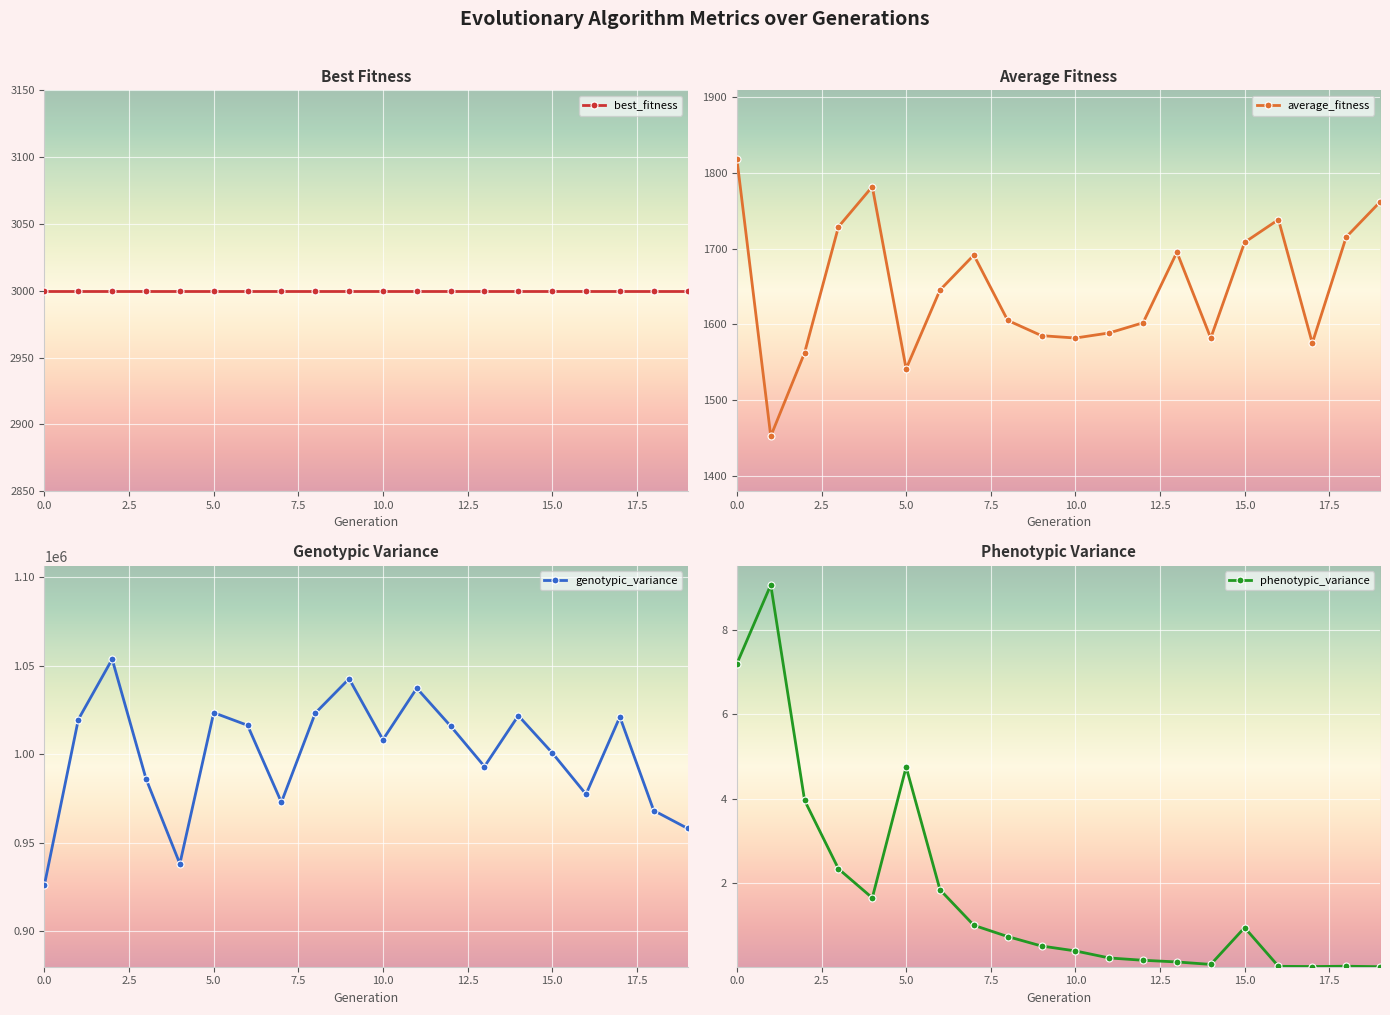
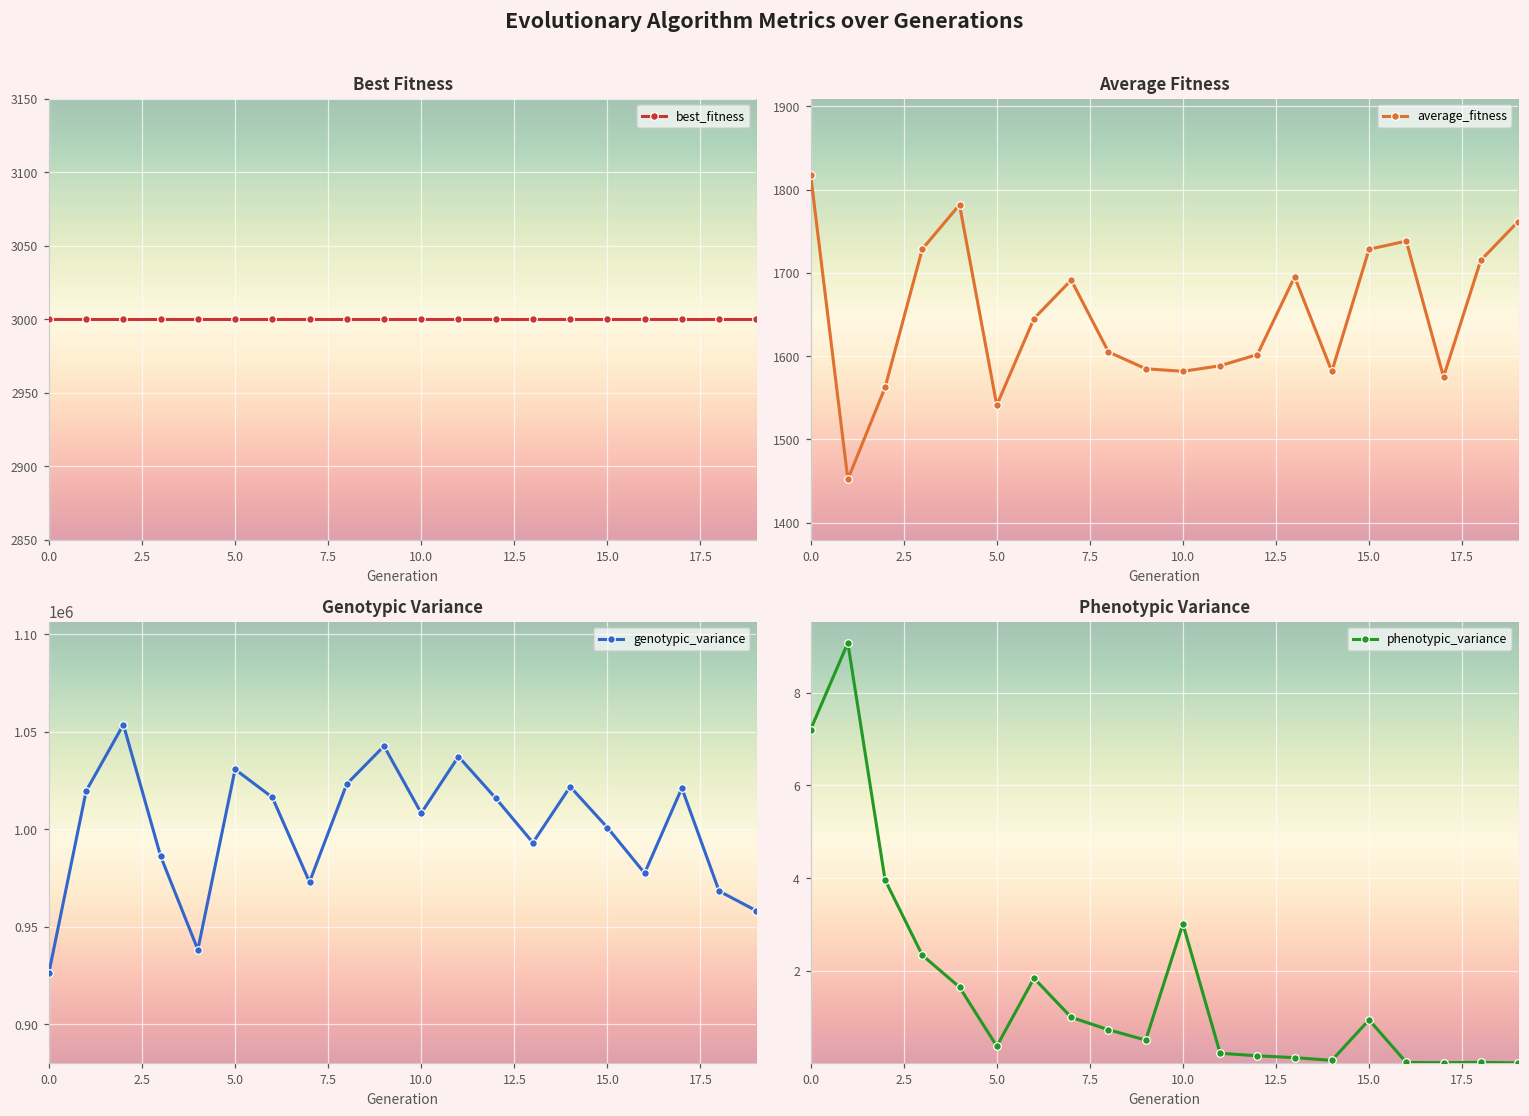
  {
    "Best Fitness": {
      "0.0": 3000,
      "5.0": 3000,
      "10.0": 3000,
      "15.0": 3000
    },
    "Average Fitness": {
      "0.0": 1820,
      "5.0": 1540,
      "10.0": 1580,
-     "15.0": 1710
+     "15.0": 1730
    },
    "Genotypic Variance": {
      "0.0": 926000,
-     "5.0": 1023000,
+     "5.0": 1031000,
      "10.0": 1008000,
      "15.0": 1001000
    },
    "Phenotypic Variance": {
      "0.0": 7.2,
-     "5.0": 4.7,
-     "10.0": 0.4,
+     "5.0": 0.4,
+     "10.0": 3.0,
      "15.0": 0.9
    }
  }
